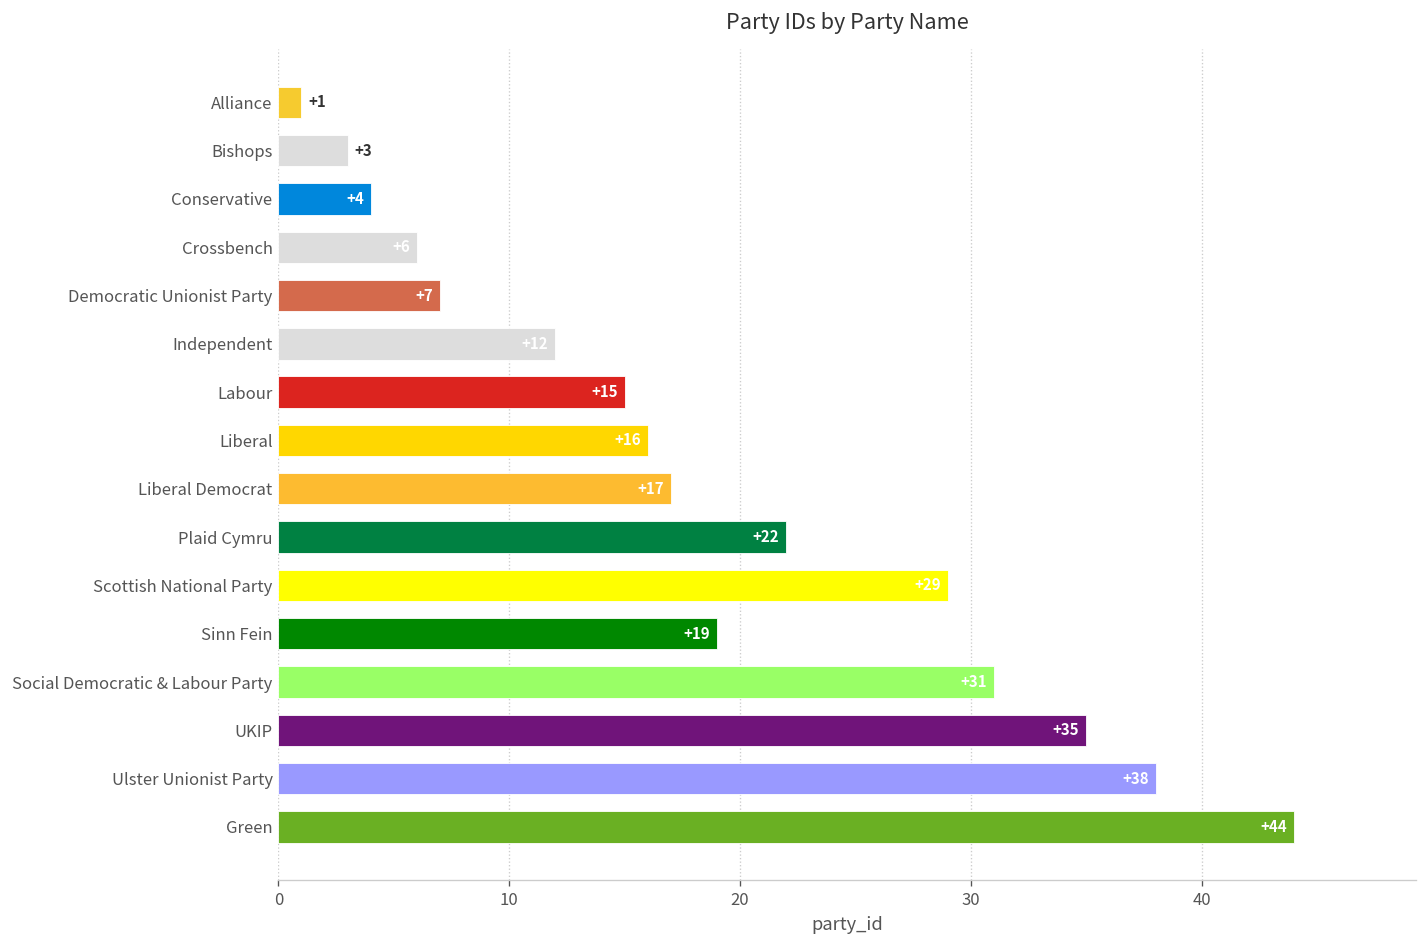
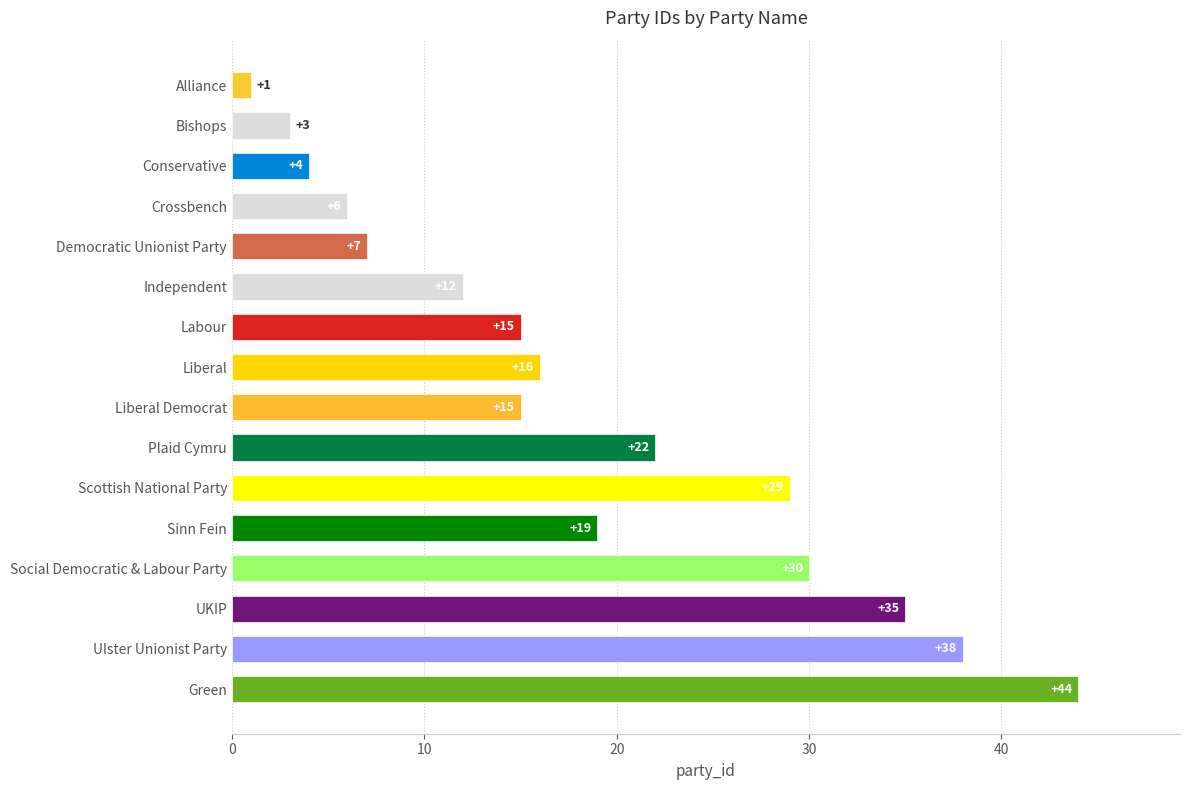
  {
    "Alliance": "+1",
    "Bishops": "+3",
    "Conservative": "+4",
    "Democratic Unionist Party": "+7",
    "Labour": "+15",
    "Liberal": "+16",
-   "Liberal Democrat": "+17",
+   "Liberal Democrat": "+15",
    "Plaid Cymru": "+22",
    "Scottish National Party": "+29",
    "Sinn Fein": "+19",
-   "Social Democratic & Labour Party": "+31",
+   "Social Democratic & Labour Party": "+30",
    "UKIP": "+35",
    "Ulster Unionist Party": "+38",
    "Green": "+44"
  }
